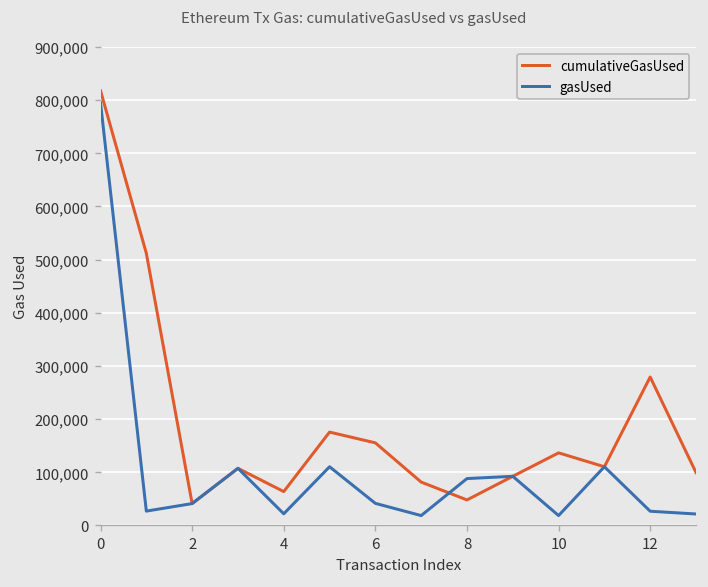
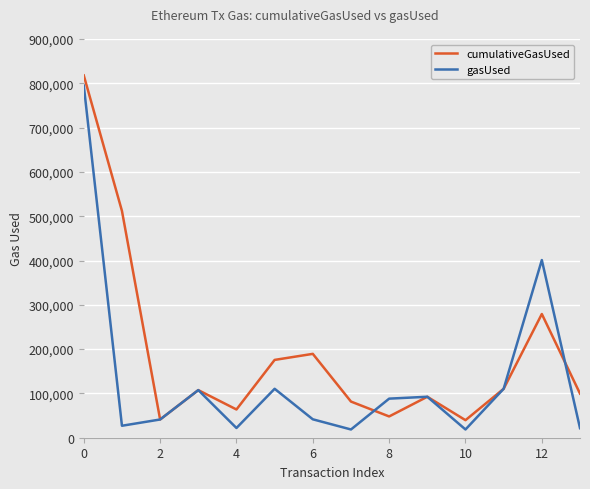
  {
    "cumulativeGasUsed": {
      "0": "820,000",
      "4": "60,000",
-     "6": "160,000",
+     "6": "190,000",
      "8": "50,000",
-     "10": "140,000",
+     "10": "40,000",
      "12": "280,000"
    },
    "gasUsed": {
      "0": "790,000",
      "4": "20,000",
      "6": "40,000",
      "8": "90,000",
      "10": "20,000",
-     "12": "30,000"
+     "12": "400,000"
    }
  }
